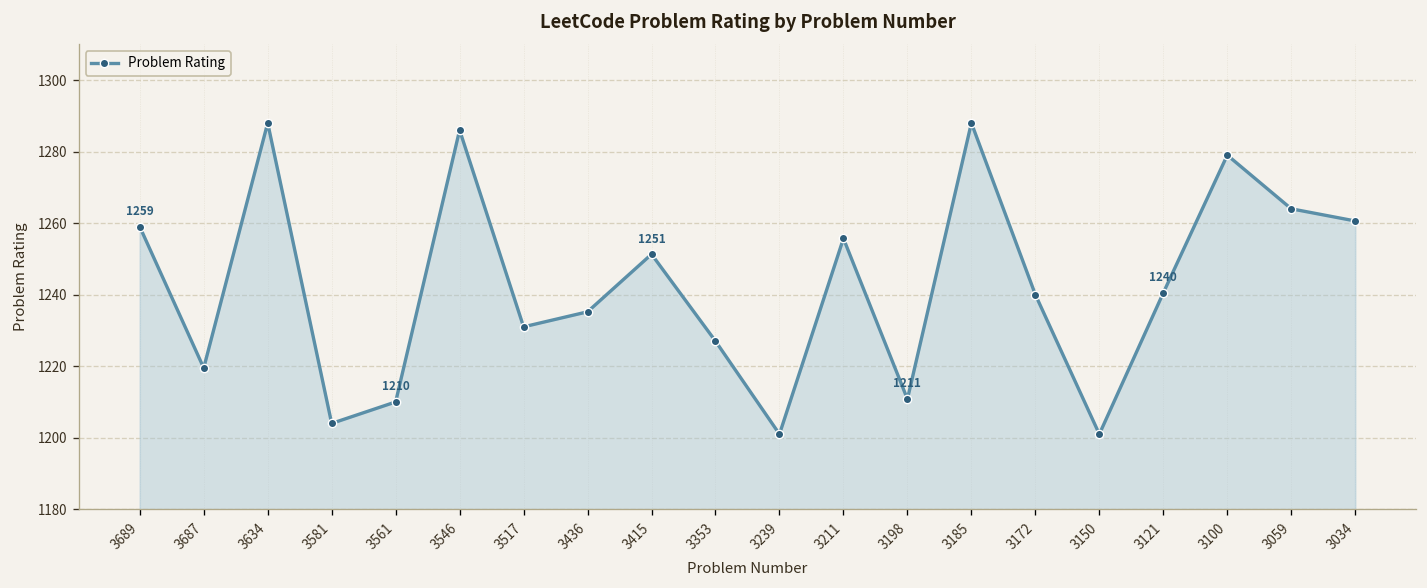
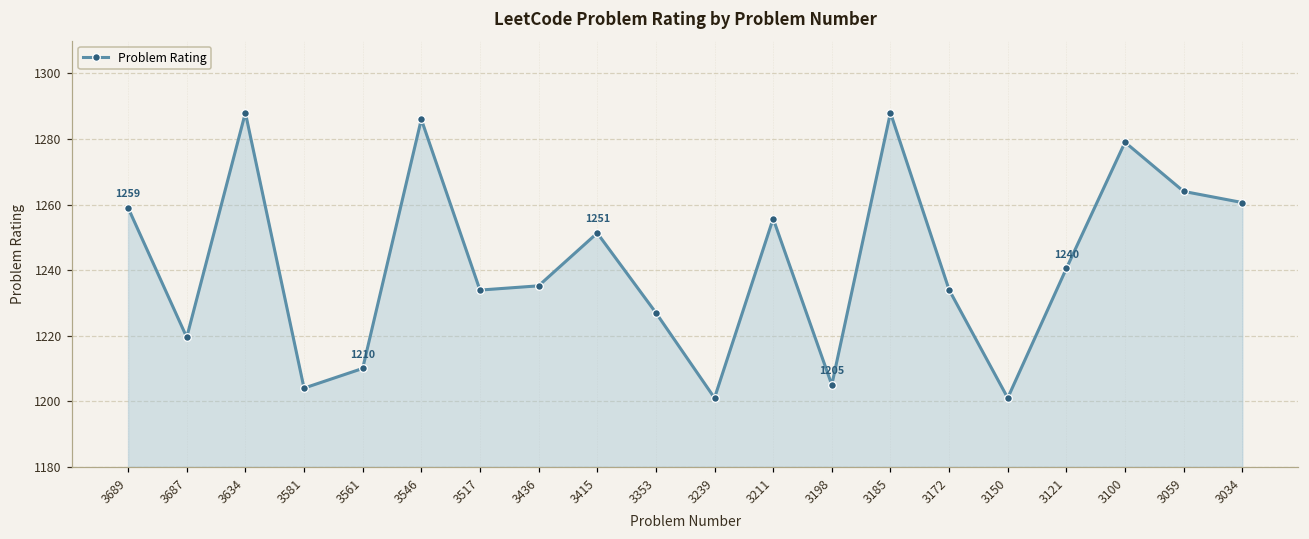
  {
    "3689": 1259,
    "3561": 1210,
-   "3517": 1231,
+   "3517": 1234,
    "3415": 1251,
-   "3198": 1211,
-   "3172": 1240,
+   "3198": 1205,
+   "3172": 1234,
    "3121": 1240
  }
